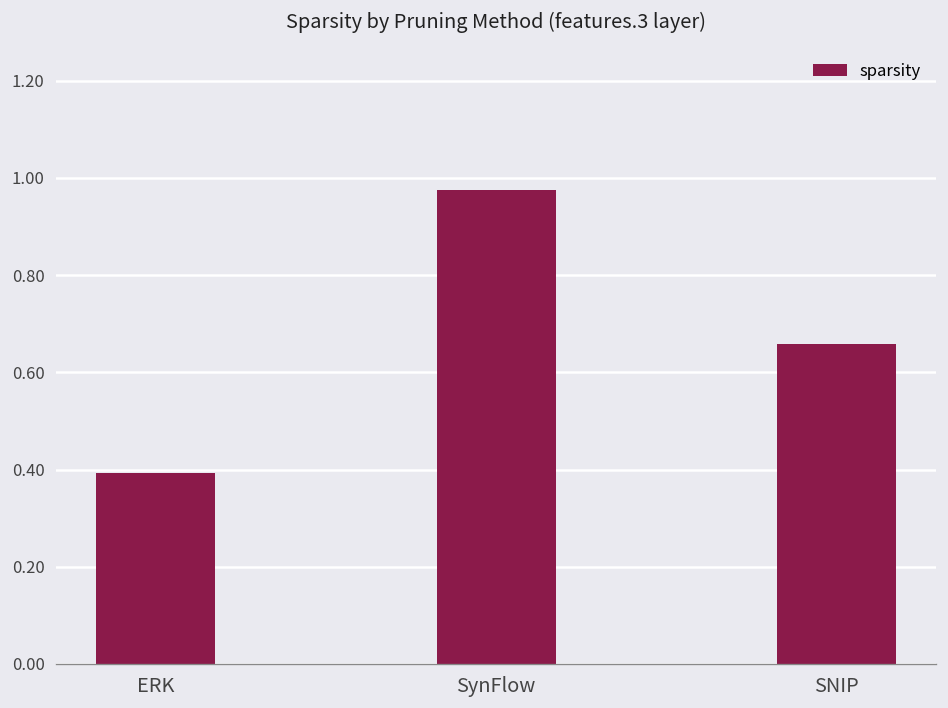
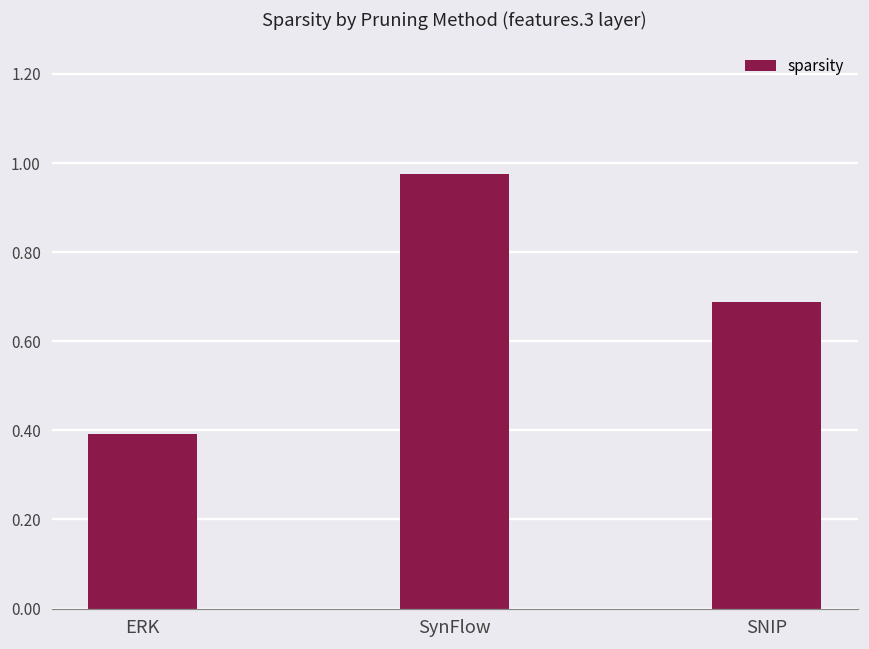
  {
    "ERK": 0.39,
    "SynFlow": 0.97,
-   "SNIP": 0.66
+   "SNIP": 0.69
  }
